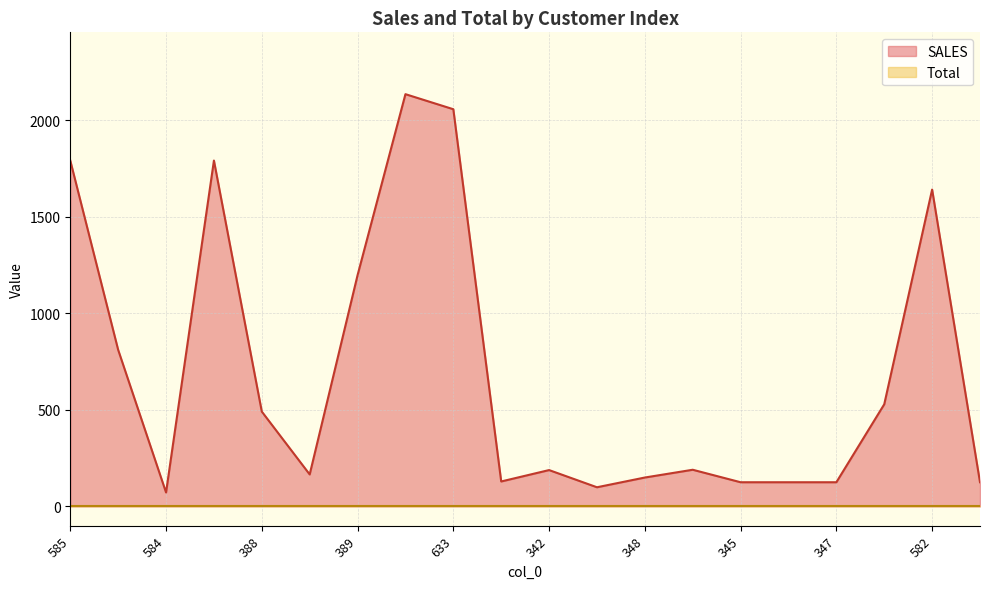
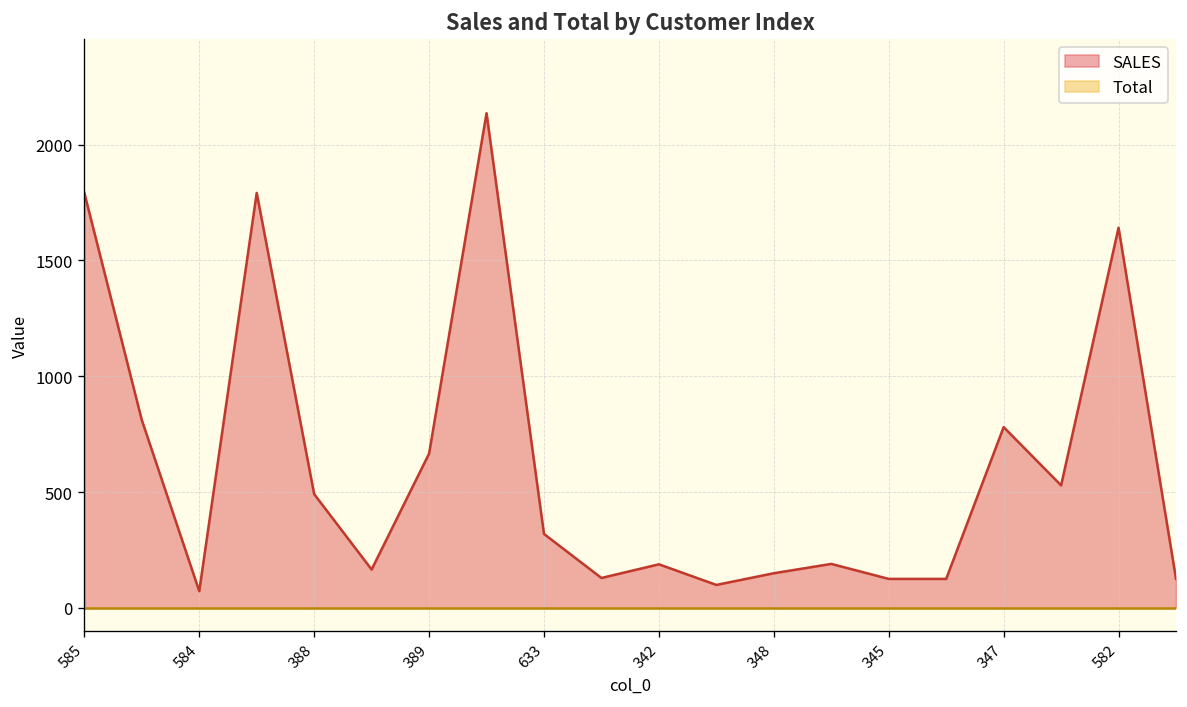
  {
    "SALES": {
      "585": 1790,
      "584": 70,
      "388": 490,
-     "389": 1200,
-     "633": 2060,
+     "389": 670,
+     "633": 320,
      "342": 190,
      "348": 150,
      "345": 130,
-     "347": 130,
+     "347": 780,
      "582": 1640
    },
    "Total": {
      "585": 0,
      "584": 0,
      "388": 0,
      "389": 0,
      "633": 0,
      "342": 0,
      "348": 0,
      "345": 0,
      "347": 0,
      "582": 0
    }
  }
